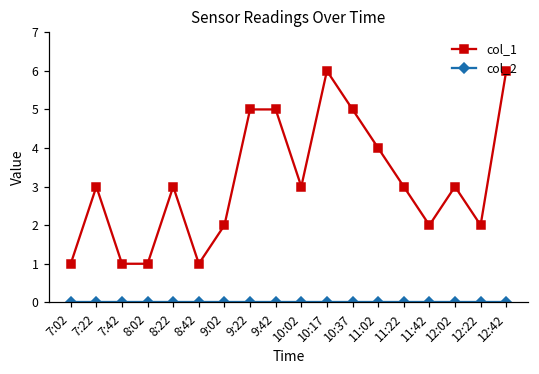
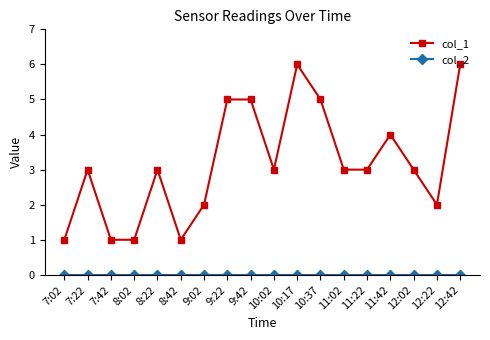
  {
    "col_1": {
      "7:02": 1,
      "7:22": 3,
      "7:42": 1,
      "8:02": 1,
      "8:22": 3,
      "8:42": 1,
      "9:02": 2,
      "9:22": 5,
      "9:42": 5,
      "10:02": 3,
      "10:17": 6,
      "10:37": 5,
-     "11:02": 4,
+     "11:02": 3,
      "11:22": 3,
-     "11:42": 2,
+     "11:42": 4,
      "12:02": 3,
      "12:22": 2,
      "12:42": 6
    },
    "col_2": {
      "7:02": 0,
      "7:22": 0,
      "7:42": 0,
      "8:02": 0,
      "8:22": 0,
      "8:42": 0,
      "9:02": 0,
      "9:22": 0,
      "9:42": 0,
      "10:02": 0,
      "10:17": 0,
      "10:37": 0,
      "11:02": 0,
      "11:22": 0,
      "11:42": 0,
      "12:02": 0,
      "12:22": 0,
      "12:42": 0
    }
  }
